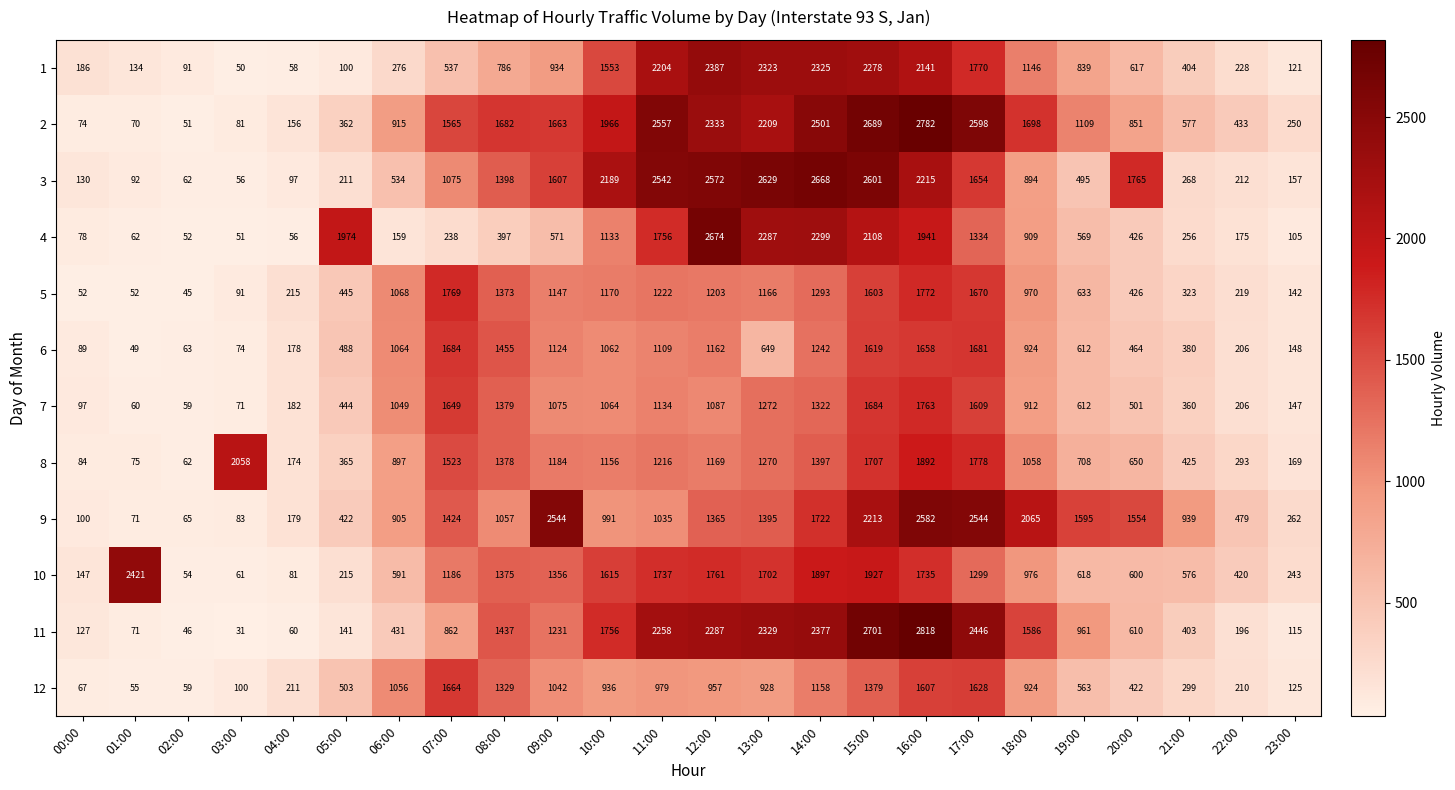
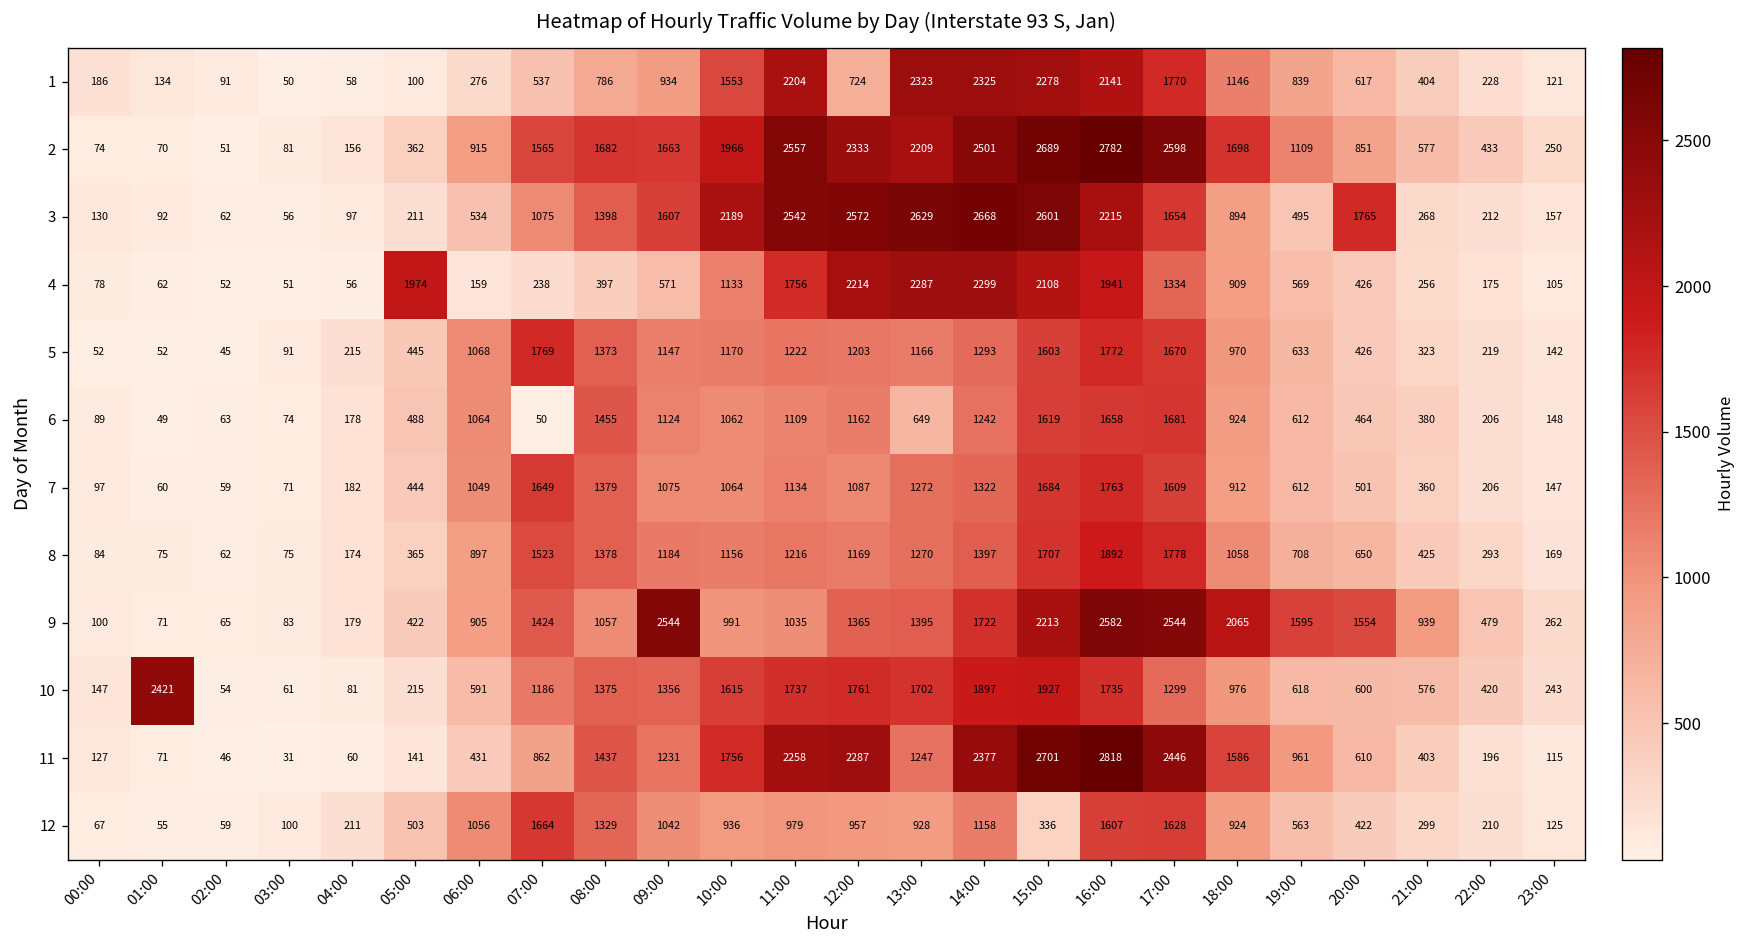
  {
    "1": {
      "00:00": 186,
      "01:00": 134,
      "02:00": 91,
      "03:00": 50,
      "04:00": 58,
      "05:00": 100,
      "06:00": 276,
      "07:00": 537,
      "08:00": 786,
      "09:00": 934,
      "10:00": 1553,
      "11:00": 2204,
-     "12:00": 2387,
+     "12:00": 724,
      "13:00": 2323,
      "14:00": 2325,
      "15:00": 2278,
      "16:00": 2141,
      "17:00": 1770,
      "18:00": 1146,
      "19:00": 839,
      "20:00": 617,
      "21:00": 404,
      "22:00": 228,
      "23:00": 121
    },
    "4": {
      "00:00": 78,
      "01:00": 62,
      "02:00": 52,
      "03:00": 51,
      "04:00": 56,
      "05:00": 1974,
      "06:00": 159,
      "07:00": 238,
      "08:00": 397,
      "09:00": 571,
      "10:00": 1133,
      "11:00": 1756,
-     "12:00": 2674,
+     "12:00": 2214,
      "13:00": 2287,
      "14:00": 2299,
      "15:00": 2108,
      "16:00": 1941,
      "17:00": 1334,
      "18:00": 909,
      "19:00": 569,
      "20:00": 426,
      "21:00": 256,
      "22:00": 175,
      "23:00": 105
    },
    "6": {
      "00:00": 89,
      "01:00": 49,
      "02:00": 63,
      "03:00": 74,
      "04:00": 178,
      "05:00": 488,
      "06:00": 1064,
-     "07:00": 1684,
+     "07:00": 50,
      "08:00": 1455,
      "09:00": 1124,
      "10:00": 1062,
      "11:00": 1109,
      "12:00": 1162,
      "13:00": 649,
      "14:00": 1242,
      "15:00": 1619,
      "16:00": 1658,
      "17:00": 1681,
      "18:00": 924,
      "19:00": 612,
      "20:00": 464,
      "21:00": 380,
      "22:00": 206,
      "23:00": 148
    },
    "8": {
      "00:00": 84,
      "01:00": 75,
      "02:00": 62,
-     "03:00": 2058,
+     "03:00": 75,
      "04:00": 174,
      "05:00": 365,
      "06:00": 897,
      "07:00": 1523,
      "08:00": 1378,
      "09:00": 1184,
      "10:00": 1156,
      "11:00": 1216,
      "12:00": 1169,
      "13:00": 1270,
      "14:00": 1397,
      "15:00": 1707,
      "16:00": 1892,
      "17:00": 1778,
      "18:00": 1058,
      "19:00": 708,
      "20:00": 650,
      "21:00": 425,
      "22:00": 293,
      "23:00": 169
    },
    "11": {
      "00:00": 127,
      "01:00": 71,
      "02:00": 46,
      "03:00": 31,
      "04:00": 60,
      "05:00": 141,
      "06:00": 431,
      "07:00": 862,
      "08:00": 1437,
      "09:00": 1231,
      "10:00": 1756,
      "11:00": 2258,
      "12:00": 2287,
-     "13:00": 2329,
+     "13:00": 1247,
      "14:00": 2377,
      "15:00": 2701,
      "16:00": 2818,
      "17:00": 2446,
      "18:00": 1586,
      "19:00": 961,
      "20:00": 610,
      "21:00": 403,
      "22:00": 196,
      "23:00": 115
    },
    "12": {
      "00:00": 67,
      "01:00": 55,
      "02:00": 59,
      "03:00": 100,
      "04:00": 211,
      "05:00": 503,
      "06:00": 1056,
      "07:00": 1664,
      "08:00": 1329,
      "09:00": 1042,
      "10:00": 936,
      "11:00": 979,
      "12:00": 957,
      "13:00": 928,
      "14:00": 1158,
-     "15:00": 1379,
+     "15:00": 336,
      "16:00": 1607,
      "17:00": 1628,
      "18:00": 924,
      "19:00": 563,
      "20:00": 422,
      "21:00": 299,
      "22:00": 210,
      "23:00": 125
    }
  }
